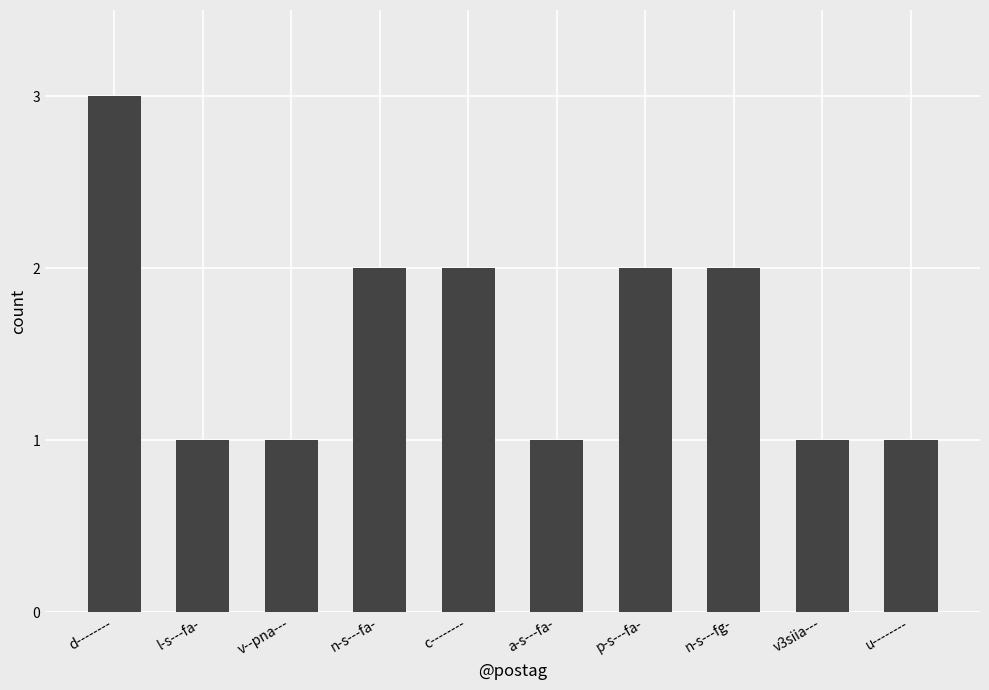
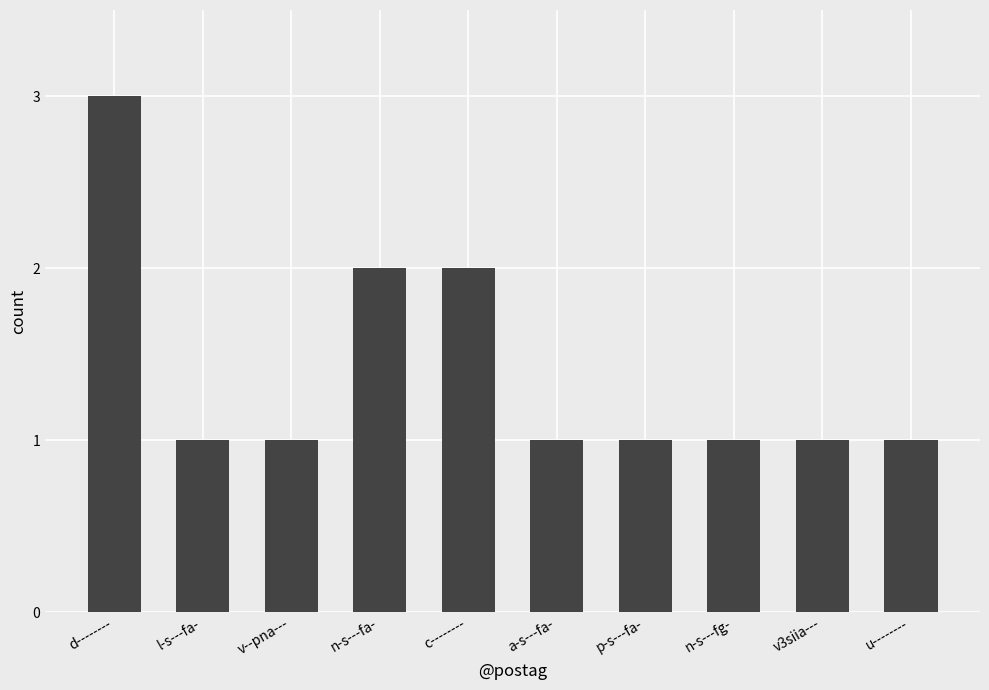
  {
    "d--------": 3,
    "l-s---fa-": 1,
    "v--pna---": 1,
    "n-s---fa-": 2,
    "c--------": 2,
    "a-s---fa-": 1,
-   "p-s---fa-": 2,
-   "n-s---fg-": 2,
+   "p-s---fa-": 1,
+   "n-s---fg-": 1,
    "v3siia---": 1,
    "u--------": 1
  }
